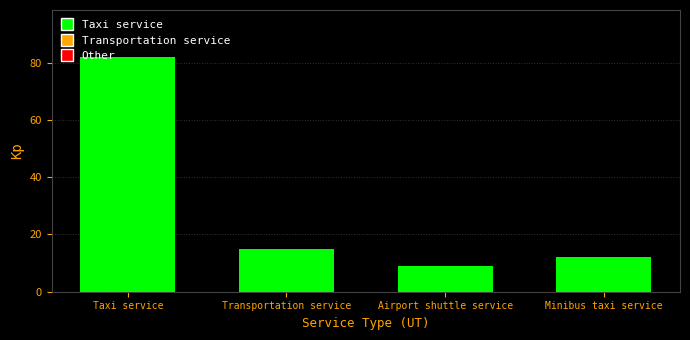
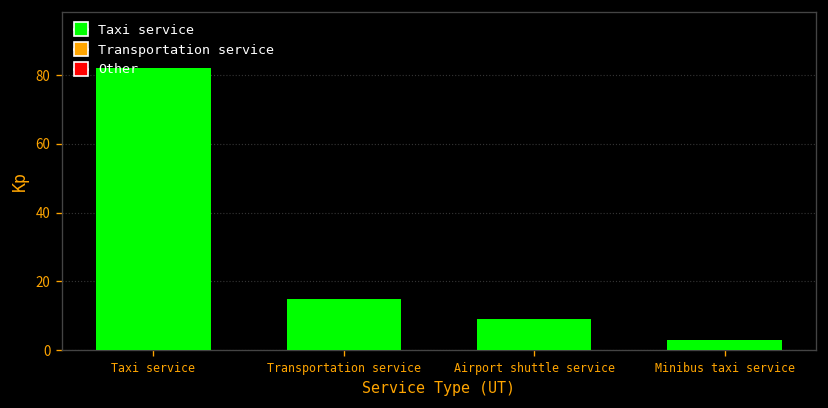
  {
    "Taxi service": 82,
    "Transportation service": 15,
    "Airport shuttle service": 9,
-   "Minibus taxi service": 12
+   "Minibus taxi service": 3
  }
